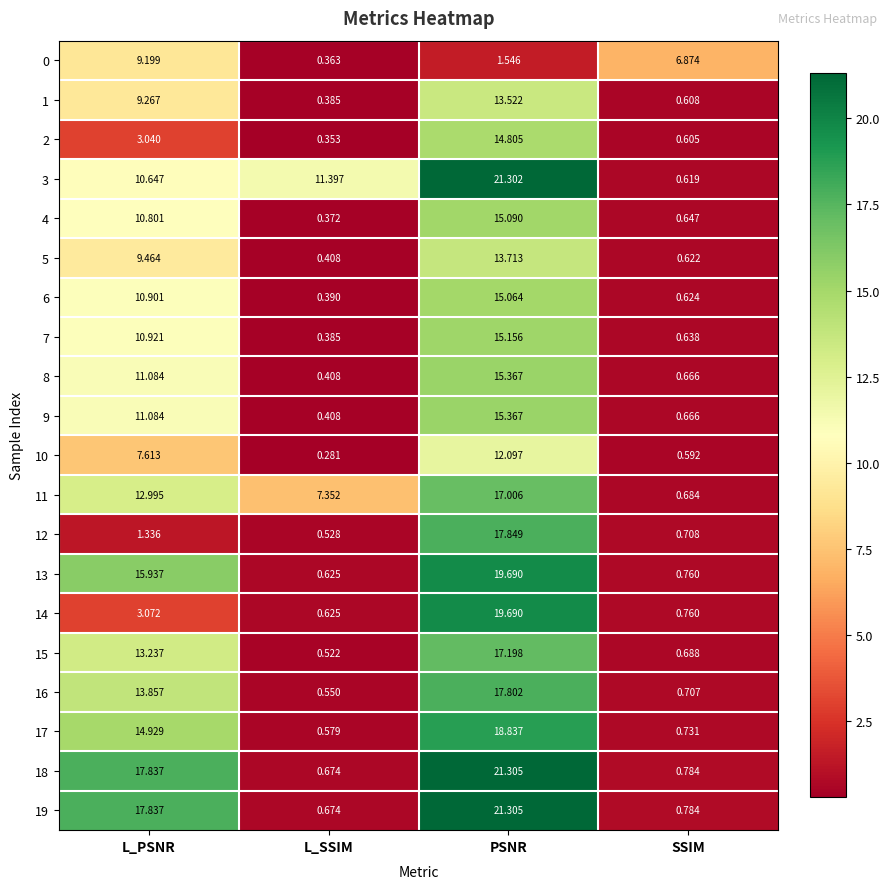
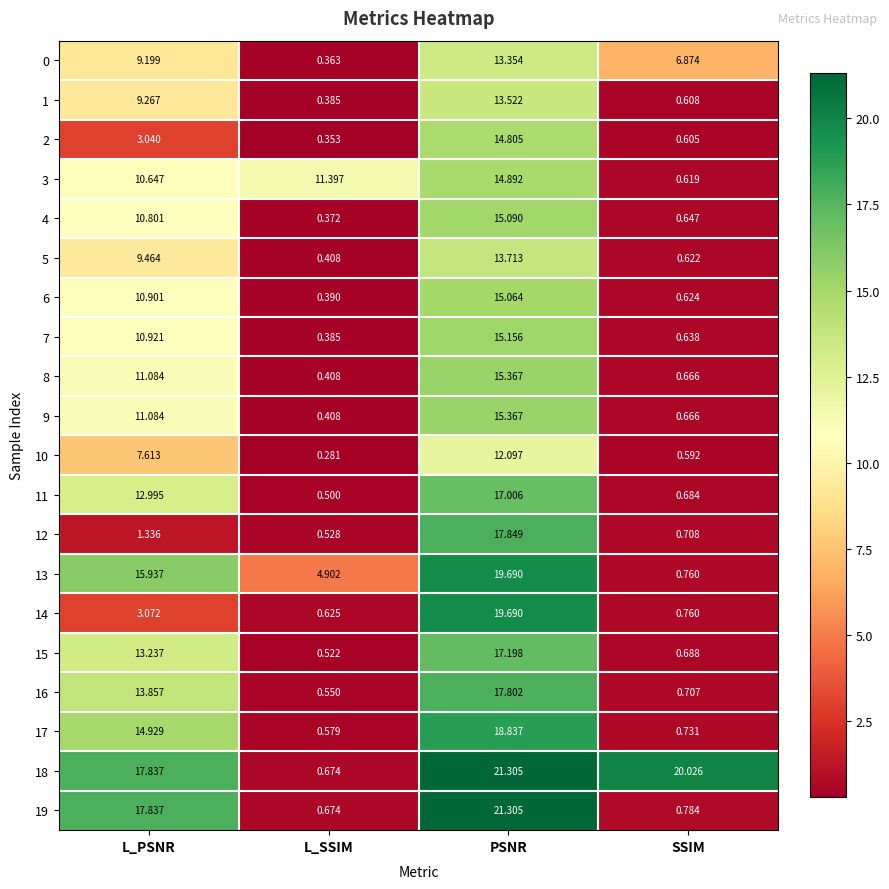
  {
    "0": {
      "L_PSNR": 9.199,
      "L_SSIM": 0.363,
-     "PSNR": 1.546,
+     "PSNR": 13.354,
      "SSIM": 6.874
    },
    "1": {
      "L_PSNR": 9.267,
      "L_SSIM": 0.385,
      "PSNR": 13.522,
      "SSIM": 0.608
    },
    "2": {
      "L_PSNR": 3.040,
      "L_SSIM": 0.353,
      "PSNR": 14.805,
      "SSIM": 0.605
    },
    "3": {
      "L_PSNR": 10.647,
      "L_SSIM": 11.397,
-     "PSNR": 21.302,
+     "PSNR": 14.892,
      "SSIM": 0.619
    },
    "4": {
      "L_PSNR": 10.801,
      "L_SSIM": 0.372,
      "PSNR": 15.090,
      "SSIM": 0.647
    },
    "5": {
      "L_PSNR": 9.464,
      "L_SSIM": 0.408,
      "PSNR": 13.713,
      "SSIM": 0.622
    },
    "6": {
      "L_PSNR": 10.901,
      "L_SSIM": 0.390,
      "PSNR": 15.064,
      "SSIM": 0.624
    },
    "7": {
      "L_PSNR": 10.921,
      "L_SSIM": 0.385,
      "PSNR": 15.156,
      "SSIM": 0.638
    },
    "8": {
      "L_PSNR": 11.084,
      "L_SSIM": 0.408,
      "PSNR": 15.367,
      "SSIM": 0.666
    },
    "9": {
      "L_PSNR": 11.084,
      "L_SSIM": 0.408,
      "PSNR": 15.367,
      "SSIM": 0.666
    },
    "10": {
      "L_PSNR": 7.613,
      "L_SSIM": 0.281,
      "PSNR": 12.097,
      "SSIM": 0.592
    },
    "11": {
      "L_PSNR": 12.995,
-     "L_SSIM": 7.352,
+     "L_SSIM": 0.500,
      "PSNR": 17.006,
      "SSIM": 0.684
    },
    "12": {
      "L_PSNR": 1.336,
      "L_SSIM": 0.528,
      "PSNR": 17.849,
      "SSIM": 0.708
    },
    "13": {
      "L_PSNR": 15.937,
-     "L_SSIM": 0.625,
+     "L_SSIM": 4.902,
      "PSNR": 19.690,
      "SSIM": 0.760
    },
    "14": {
      "L_PSNR": 3.072,
      "L_SSIM": 0.625,
      "PSNR": 19.690,
      "SSIM": 0.760
    },
    "15": {
      "L_PSNR": 13.237,
      "L_SSIM": 0.522,
      "PSNR": 17.198,
      "SSIM": 0.688
    },
    "16": {
      "L_PSNR": 13.857,
      "L_SSIM": 0.550,
      "PSNR": 17.802,
      "SSIM": 0.707
    },
    "17": {
      "L_PSNR": 14.929,
      "L_SSIM": 0.579,
      "PSNR": 18.837,
      "SSIM": 0.731
    },
    "18": {
      "L_PSNR": 17.837,
      "L_SSIM": 0.674,
      "PSNR": 21.305,
-     "SSIM": 0.784
+     "SSIM": 20.026
    },
    "19": {
      "L_PSNR": 17.837,
      "L_SSIM": 0.674,
      "PSNR": 21.305,
      "SSIM": 0.784
    }
  }
